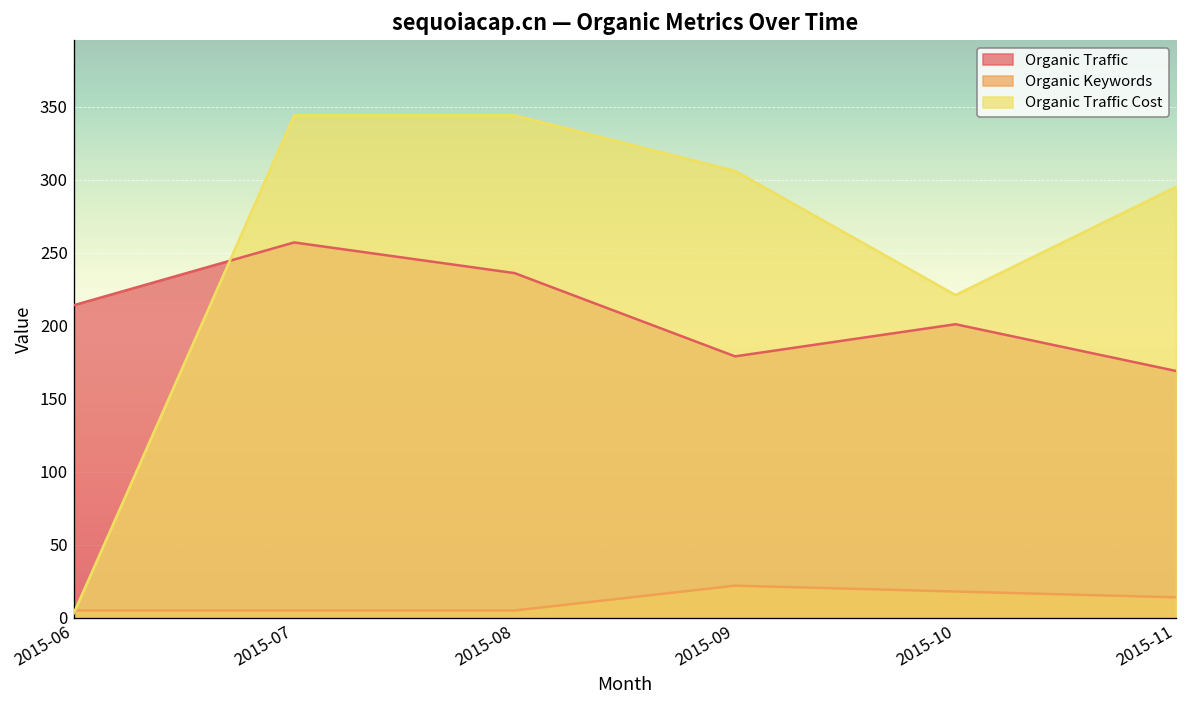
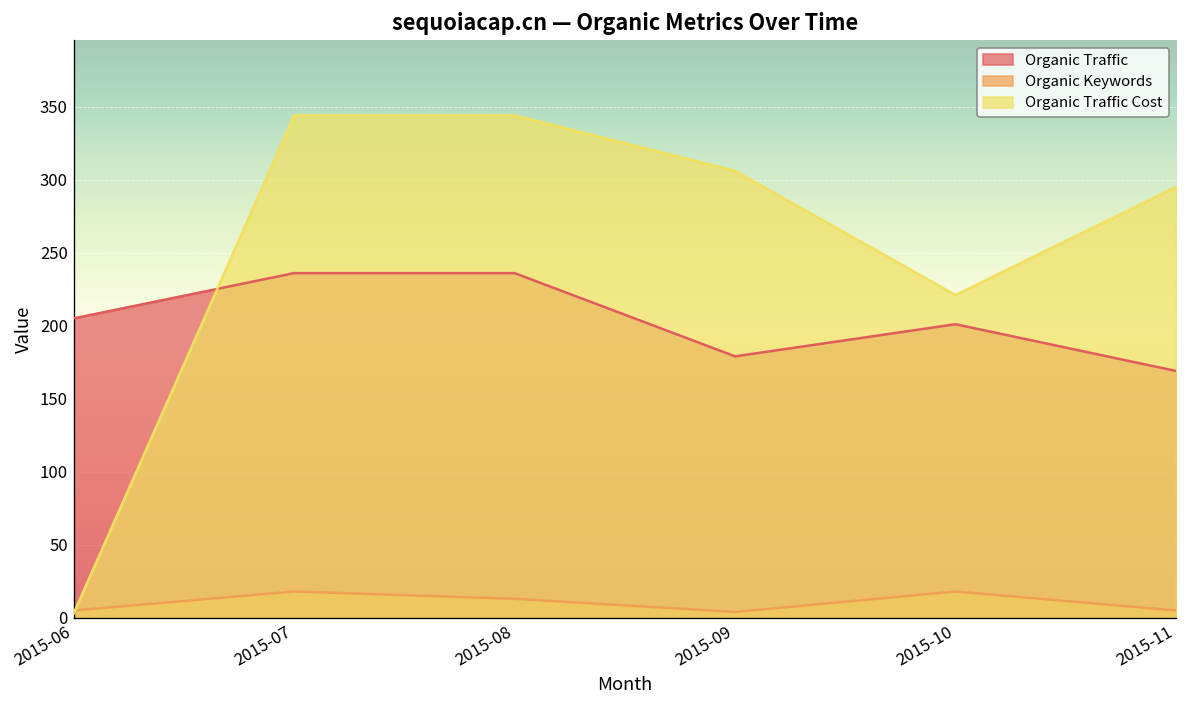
  {
    "Organic Traffic": {
-     "2015-06": 214,
-     "2015-07": 257,
+     "2015-06": 205,
+     "2015-07": 236,
      "2015-08": 236,
      "2015-09": 179,
      "2015-10": 201,
      "2015-11": 169
    },
    "Organic Keywords": {
-     "2015-07": 5,
-     "2015-08": 5,
-     "2015-09": 22,
+     "2015-07": 18,
+     "2015-08": 13,
+     "2015-09": 4,
      "2015-10": 18,
-     "2015-11": 14
+     "2015-11": 5
    },
    "Organic Traffic Cost": {
      "2015-07": 344,
      "2015-08": 344,
      "2015-09": 306,
      "2015-10": 221,
      "2015-11": 295
    }
  }
